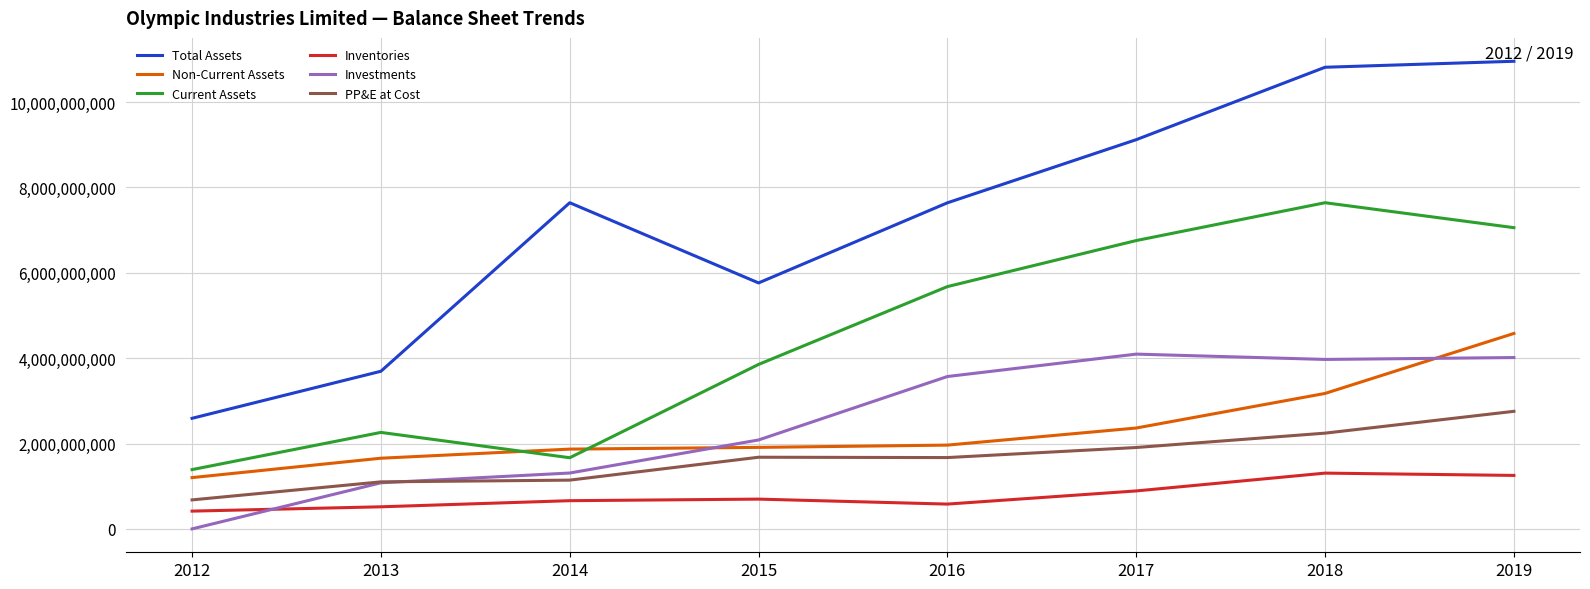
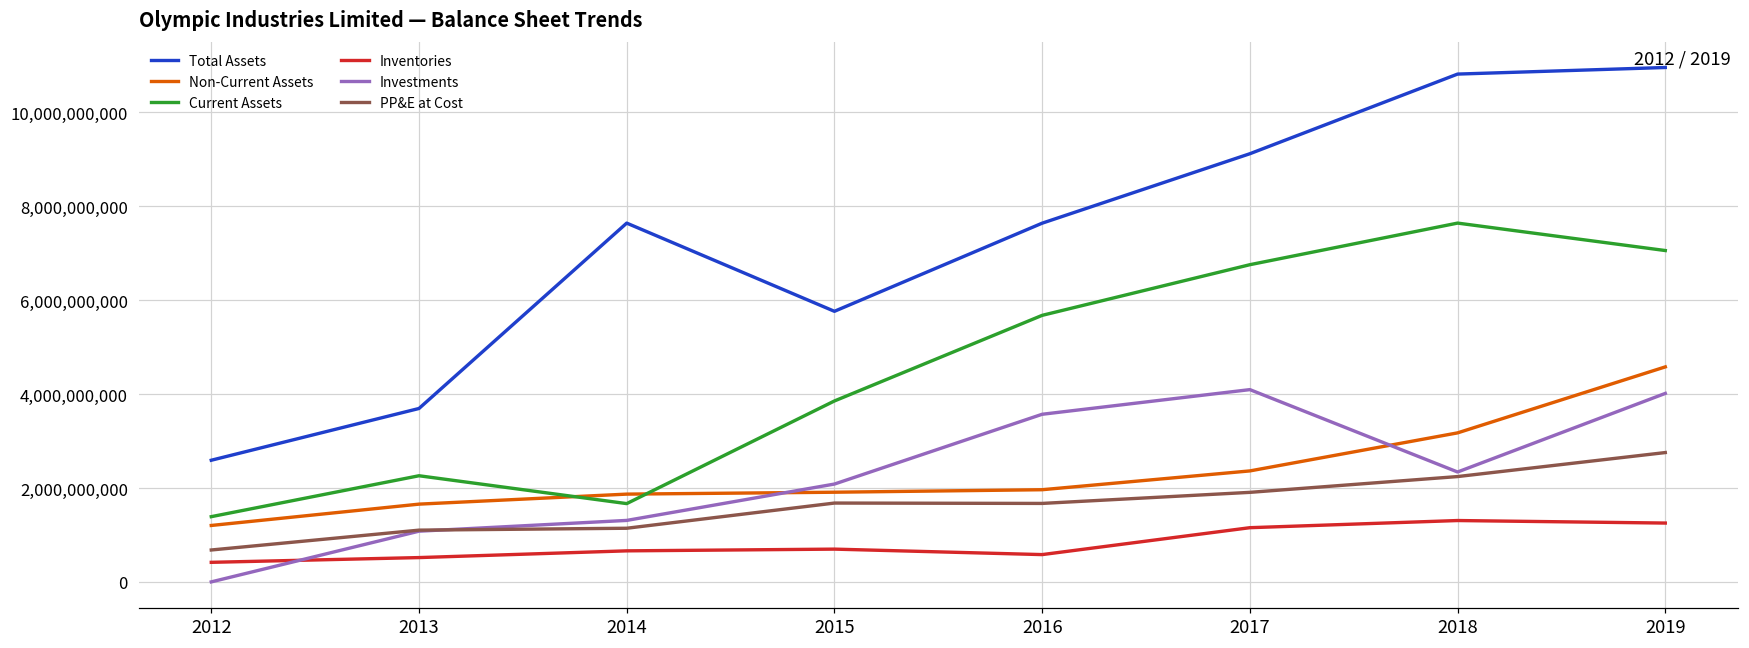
  {
    "Total Assets": {
      "2012": "2,600,000,000",
      "2013": "3,700,000,000",
      "2014": "7,600,000,000",
      "2015": "5,800,000,000",
      "2016": "7,600,000,000",
      "2017": "9,100,000,000",
      "2018": "10,800,000,000"
    },
    "Non-Current Assets": {
      "2012": "1,200,000,000",
      "2013": "1,700,000,000",
      "2014": "1,900,000,000",
      "2015": "1,900,000,000",
      "2016": "2,000,000,000",
      "2017": "2,400,000,000",
      "2018": "3,200,000,000",
      "2019": "4,600,000,000"
    },
    "Current Assets": {
      "2012": "1,400,000,000",
      "2013": "2,300,000,000",
      "2014": "1,700,000,000",
      "2015": "3,900,000,000",
      "2016": "5,700,000,000",
      "2017": "6,800,000,000",
      "2018": "7,600,000,000",
      "2019": "7,100,000,000"
    },
    "Inventories": {
      "2012": "400,000,000",
      "2013": "500,000,000",
      "2014": "700,000,000",
      "2015": "700,000,000",
      "2016": "600,000,000",
-     "2017": "900,000,000",
+     "2017": "1,200,000,000",
      "2018": "1,300,000,000",
      "2019": "1,300,000,000"
    },
    "Investments": {
      "2012": "0",
      "2014": "1,300,000,000",
      "2015": "2,100,000,000",
      "2016": "3,600,000,000",
      "2017": "4,100,000,000",
-     "2018": "4,000,000,000",
+     "2018": "2,300,000,000",
      "2019": "4,000,000,000"
    },
    "PP&E at Cost": {
      "2012": "700,000,000",
      "2014": "1,100,000,000",
      "2015": "1,700,000,000",
      "2016": "1,700,000,000",
      "2017": "1,900,000,000",
      "2018": "2,200,000,000",
      "2019": "2,800,000,000"
    }
  }
